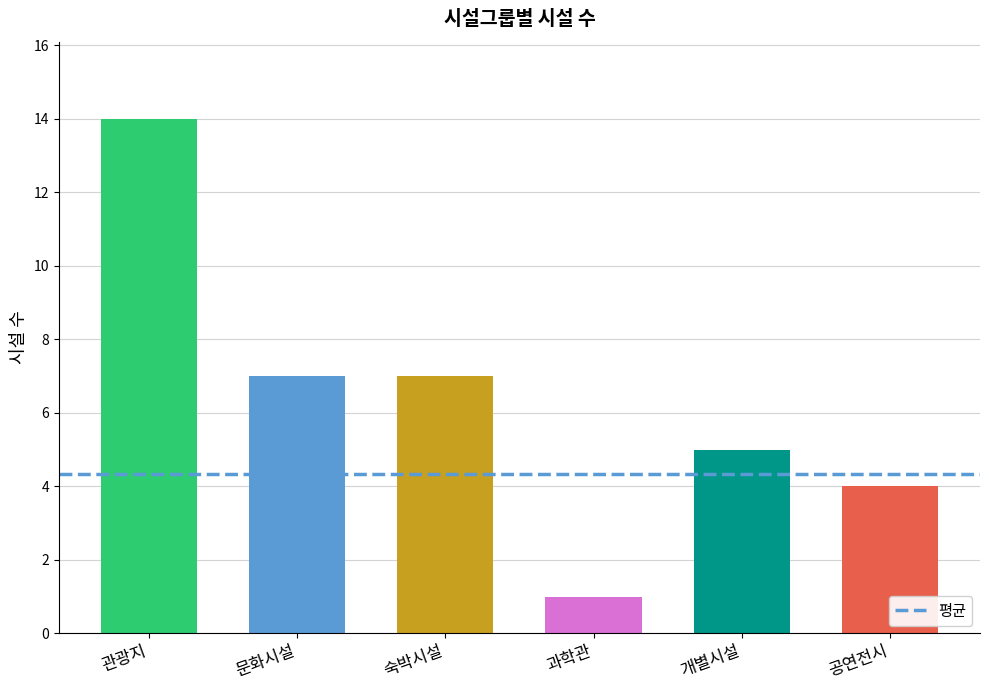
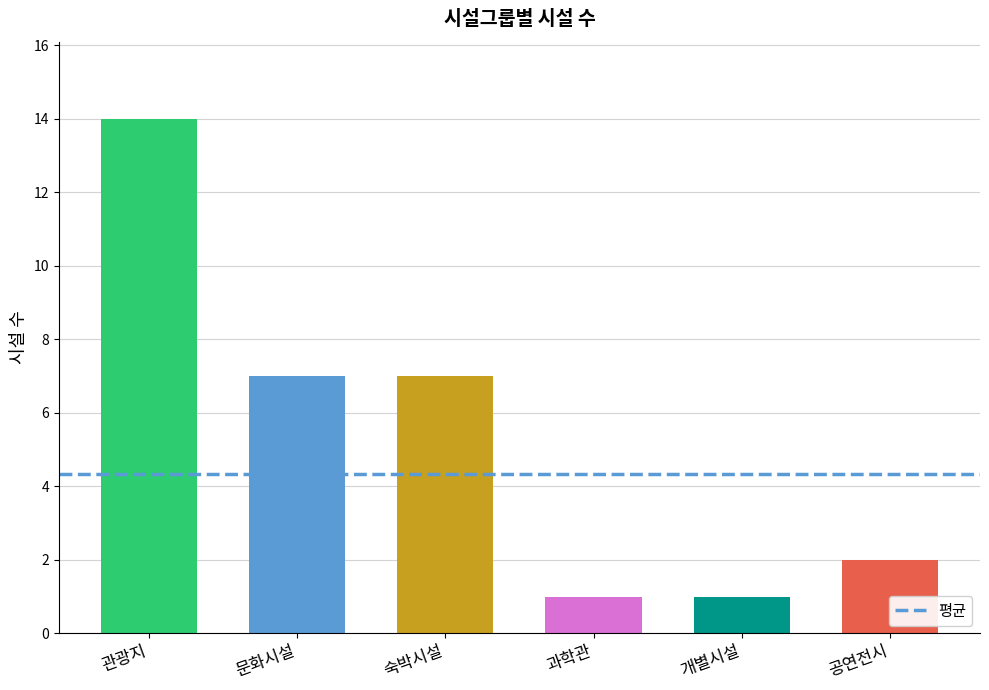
  {
    "관광지": 14,
    "문화시설": 7,
    "숙박시설": 7,
    "과학관": 1,
-   "개별시설": 5,
-   "공연전시": 4
+   "개별시설": 1,
+   "공연전시": 2
  }
